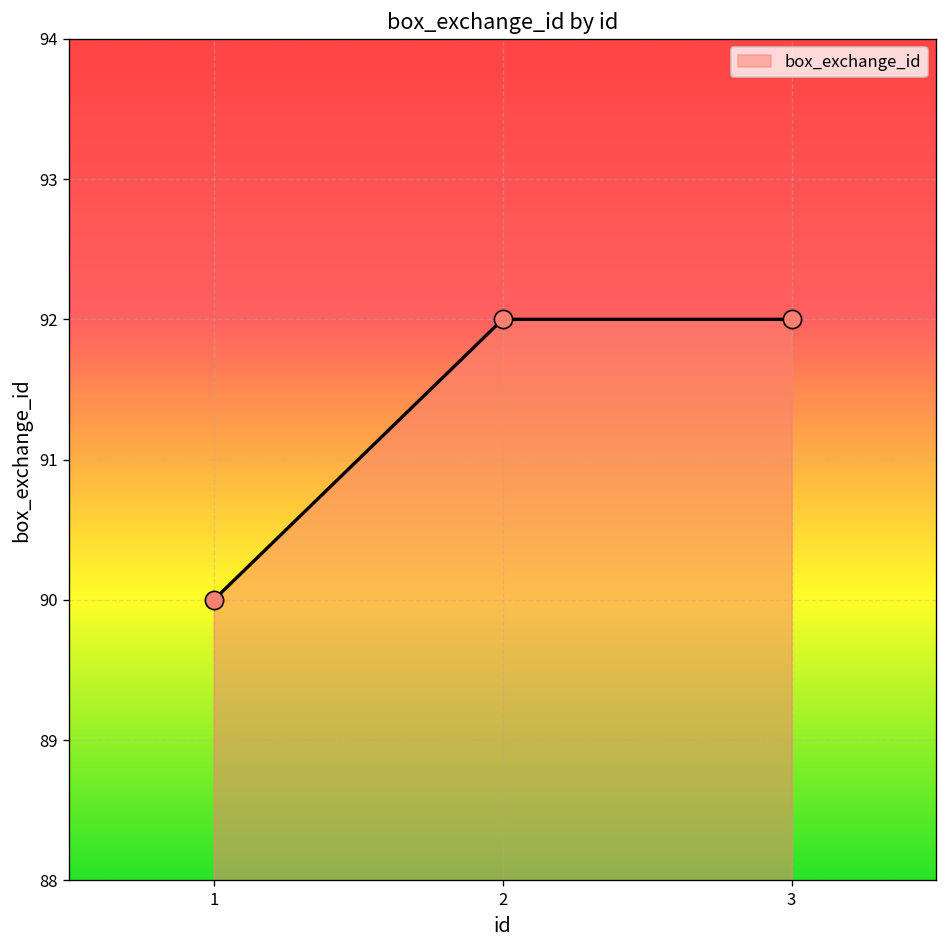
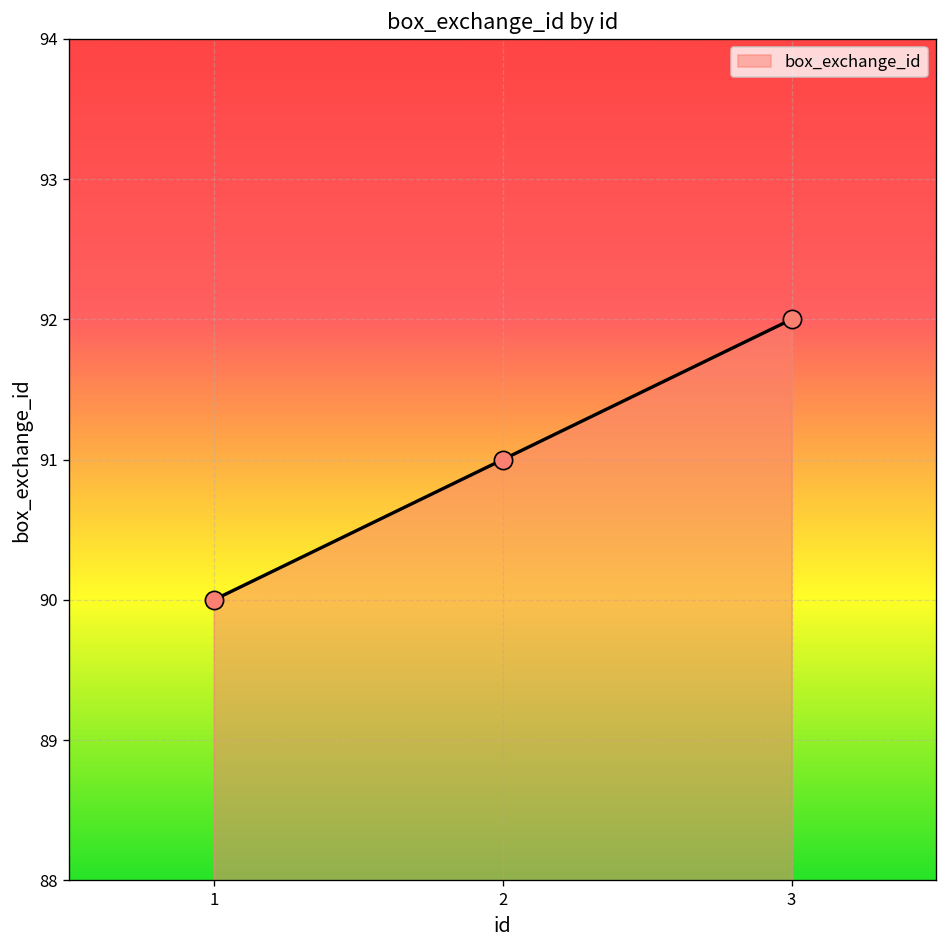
  {
    "1": 90,
-   "2": 92,
+   "2": 91,
    "3": 92
  }
